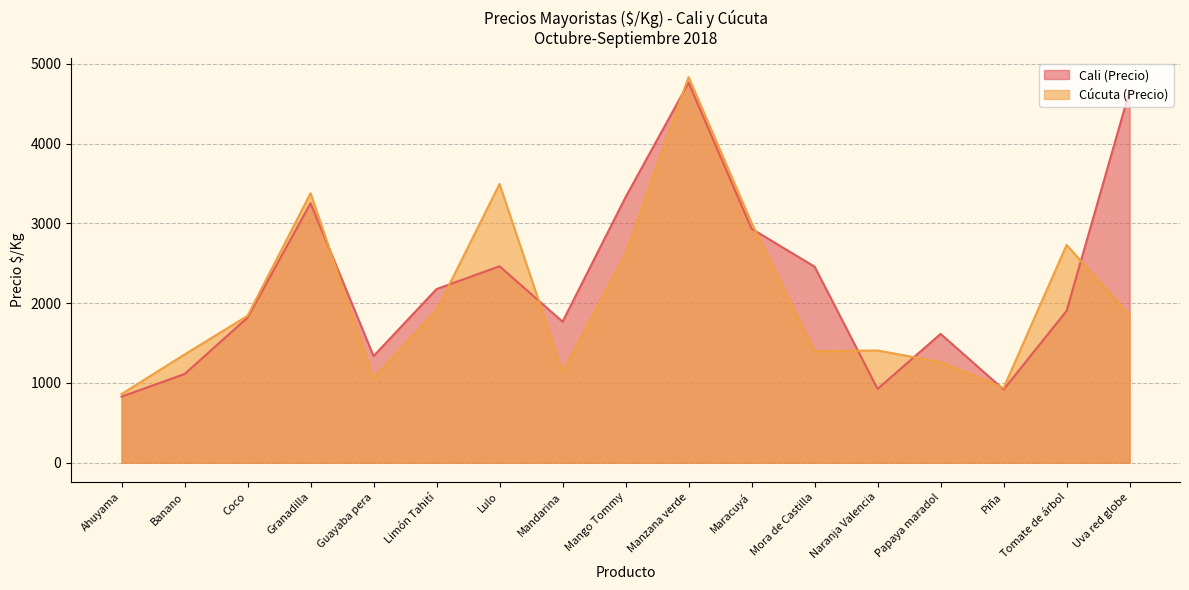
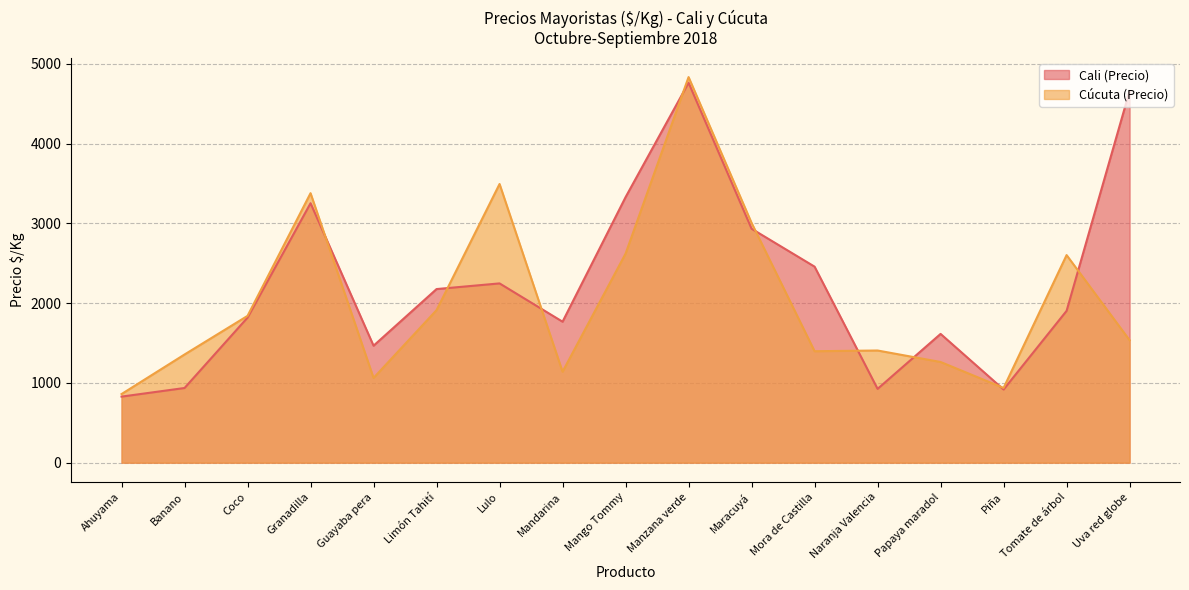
  {
    "Cali (Precio)": {
-     "Banano": 1100,
+     "Banano": 900,
      "Granadilla": 3300,
-     "Guayaba pera": 1300,
+     "Guayaba pera": 1500,
      "Limón Tahití": 2200,
-     "Lulo": 2500,
+     "Lulo": 2200,
      "Mandarina": 1800,
      "Mango Tommy": 3300,
      "Manzana verde": 4800,
      "Maracuyá": 2900,
      "Mora de Castilla": 2500,
      "Naranja Valencia": 900,
      "Papaya maradol": 1600,
      "Tomate de árbol": 1900
    },
    "Cúcuta (Precio)": {
      "Banano": 1400,
      "Granadilla": 3400,
      "Guayaba pera": 1100,
      "Limón Tahití": 1900,
      "Lulo": 3500,
      "Mandarina": 1100,
      "Mango Tommy": 2600,
      "Manzana verde": 4800,
      "Maracuyá": 3000,
      "Mora de Castilla": 1400,
      "Naranja Valencia": 1400,
      "Papaya maradol": 1300,
-     "Tomate de árbol": 2700,
-     "Uva red globe": 1800
+     "Tomate de árbol": 2600,
+     "Uva red globe": 1500
    }
  }
